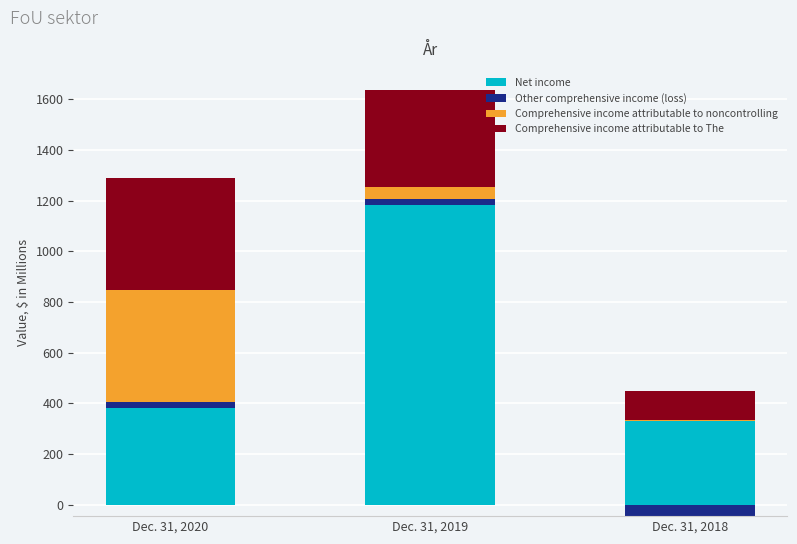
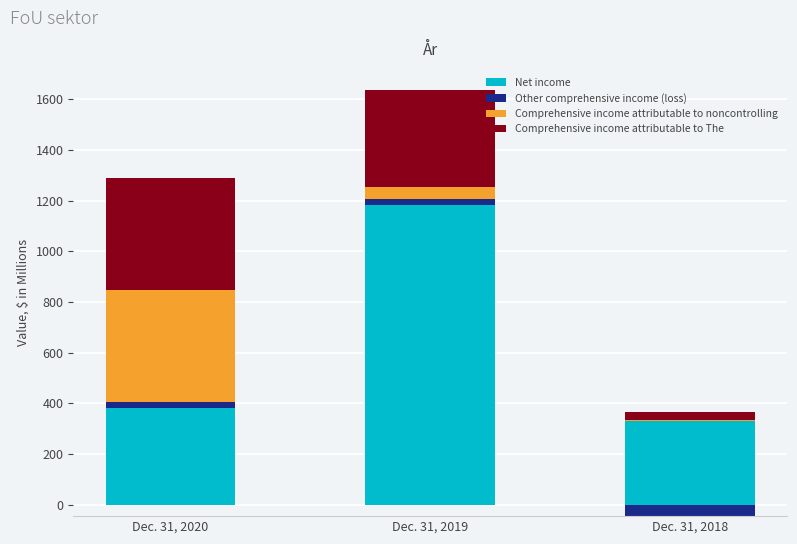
  {
    "Comprehensive income attributable to noncontrolling": {
      "Dec. 31, 2020": 440,
      "Dec. 31, 2019": 50
    },
    "Comprehensive income attributable to The": {
      "Dec. 31, 2020": 440,
      "Dec. 31, 2019": 380,
-     "Dec. 31, 2018": 110
+     "Dec. 31, 2018": 30
    }
  }
